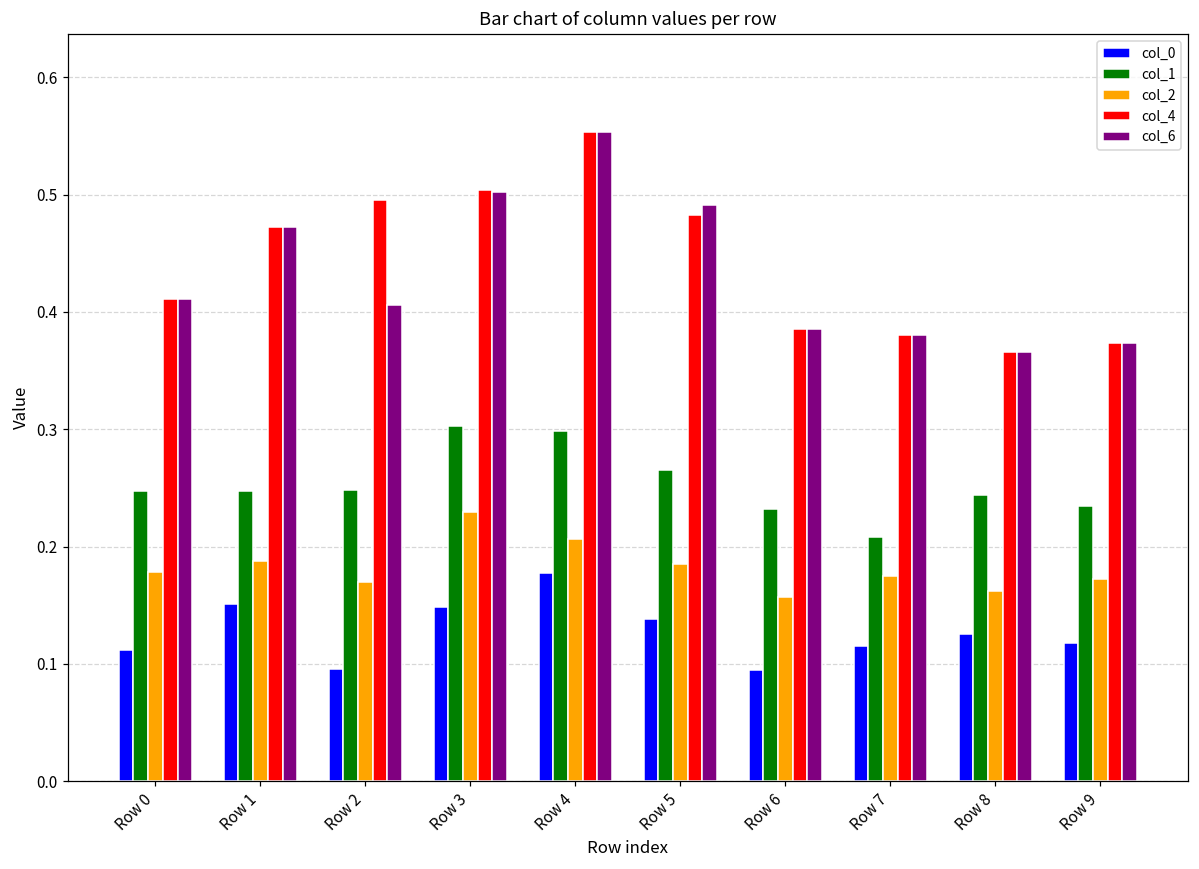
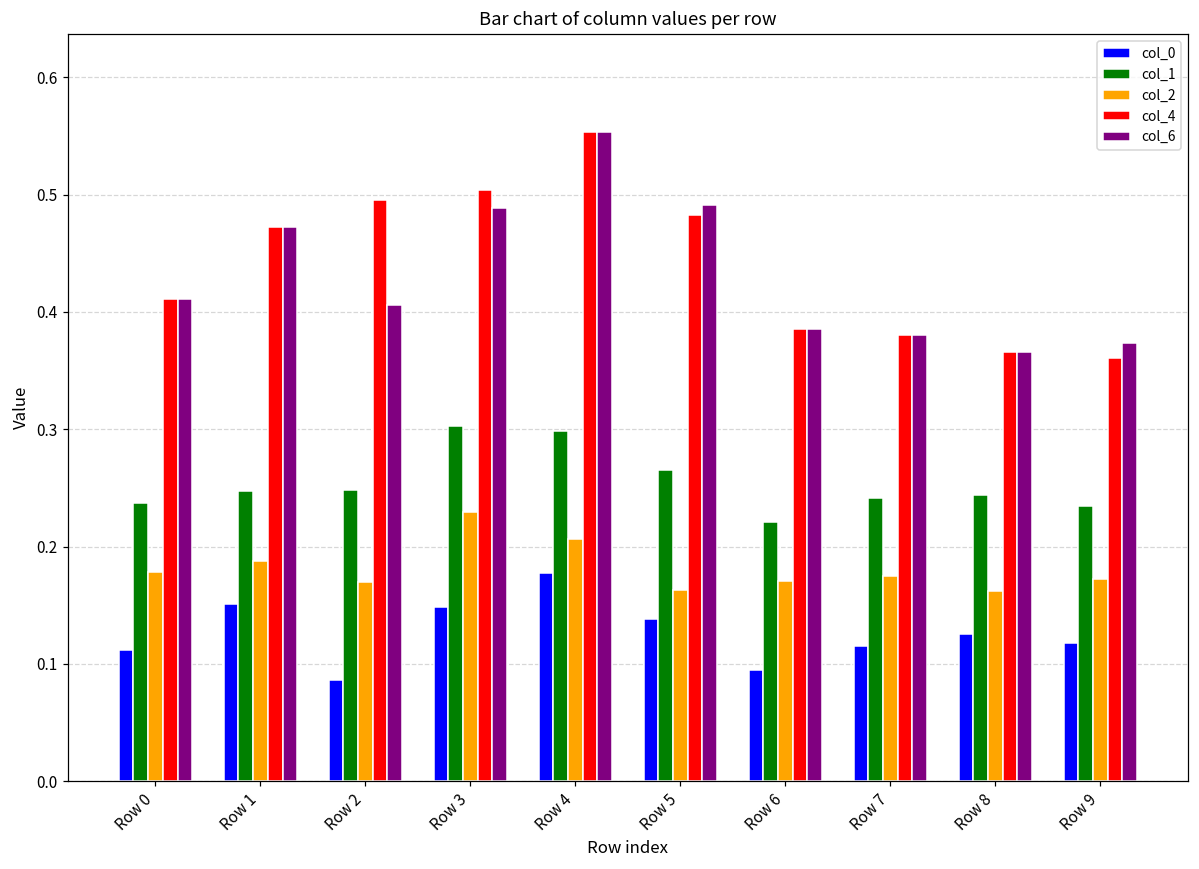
  {
    "col_0": {
      "Row 0": 0.112,
      "Row 1": 0.151,
-     "Row 2": 0.095,
+     "Row 2": 0.086,
      "Row 3": 0.149,
      "Row 4": 0.178,
      "Row 5": 0.138,
      "Row 6": 0.094,
      "Row 7": 0.115,
      "Row 8": 0.125,
      "Row 9": 0.117
    },
    "col_1": {
-     "Row 0": 0.247,
+     "Row 0": 0.237,
      "Row 1": 0.248,
      "Row 2": 0.248,
      "Row 3": 0.303,
      "Row 4": 0.298,
      "Row 5": 0.265,
-     "Row 6": 0.232,
-     "Row 7": 0.208,
+     "Row 6": 0.221,
+     "Row 7": 0.241,
      "Row 8": 0.244,
      "Row 9": 0.235
    },
    "col_2": {
      "Row 0": 0.178,
      "Row 1": 0.188,
      "Row 2": 0.169,
      "Row 3": 0.230,
      "Row 4": 0.206,
-     "Row 5": 0.185,
-     "Row 6": 0.157,
+     "Row 5": 0.163,
+     "Row 6": 0.171,
      "Row 7": 0.175,
      "Row 8": 0.162,
      "Row 9": 0.173
    },
    "col_4": {
      "Row 0": 0.411,
      "Row 1": 0.472,
      "Row 2": 0.496,
      "Row 3": 0.504,
      "Row 4": 0.554,
      "Row 5": 0.482,
      "Row 6": 0.385,
      "Row 7": 0.381,
      "Row 8": 0.366,
-     "Row 9": 0.374
+     "Row 9": 0.361
    },
    "col_6": {
      "Row 0": 0.411,
      "Row 1": 0.472,
      "Row 2": 0.406,
-     "Row 3": 0.502,
+     "Row 3": 0.489,
      "Row 4": 0.554,
      "Row 5": 0.491,
      "Row 6": 0.385,
      "Row 7": 0.381,
      "Row 8": 0.366,
      "Row 9": 0.374
    }
  }
